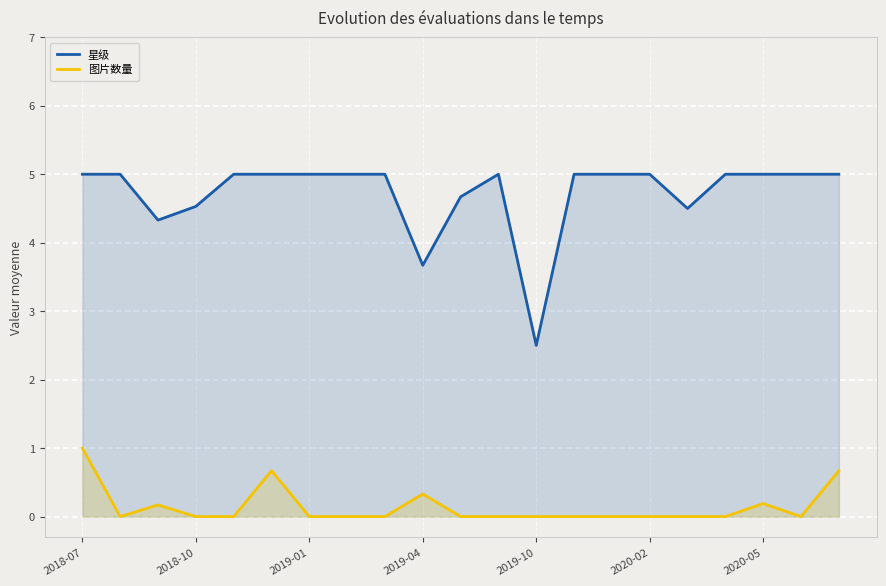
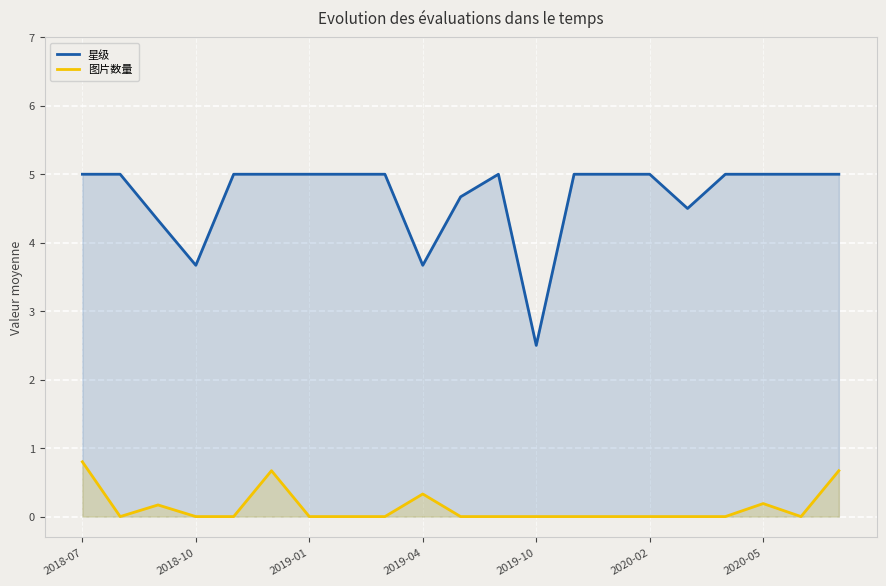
  {
    "星级": {
      "2018-07": 5.0,
-     "2018-10": 4.5,
+     "2018-10": 3.7,
      "2019-01": 5.0,
      "2019-04": 3.7,
      "2019-10": 2.5,
      "2020-02": 5.0,
      "2020-05": 5.0
    },
    "图片数量": {
-     "2018-07": 1.0,
+     "2018-07": 0.8,
      "2018-10": 0.0,
      "2019-01": 0.0,
      "2019-04": 0.3,
      "2019-10": 0.0,
      "2020-02": 0.0,
      "2020-05": 0.2
    }
  }
